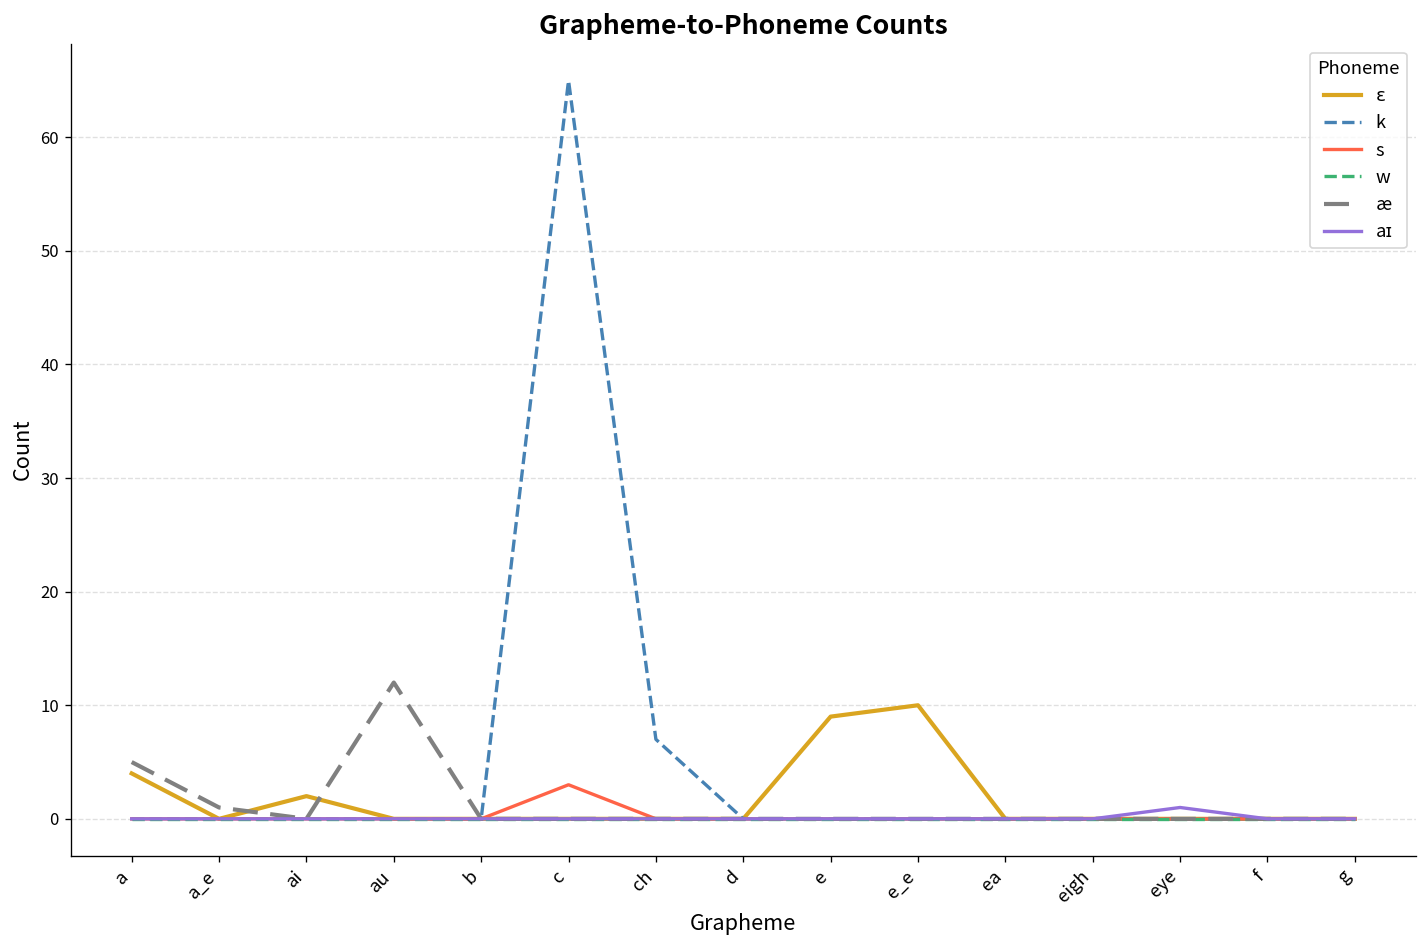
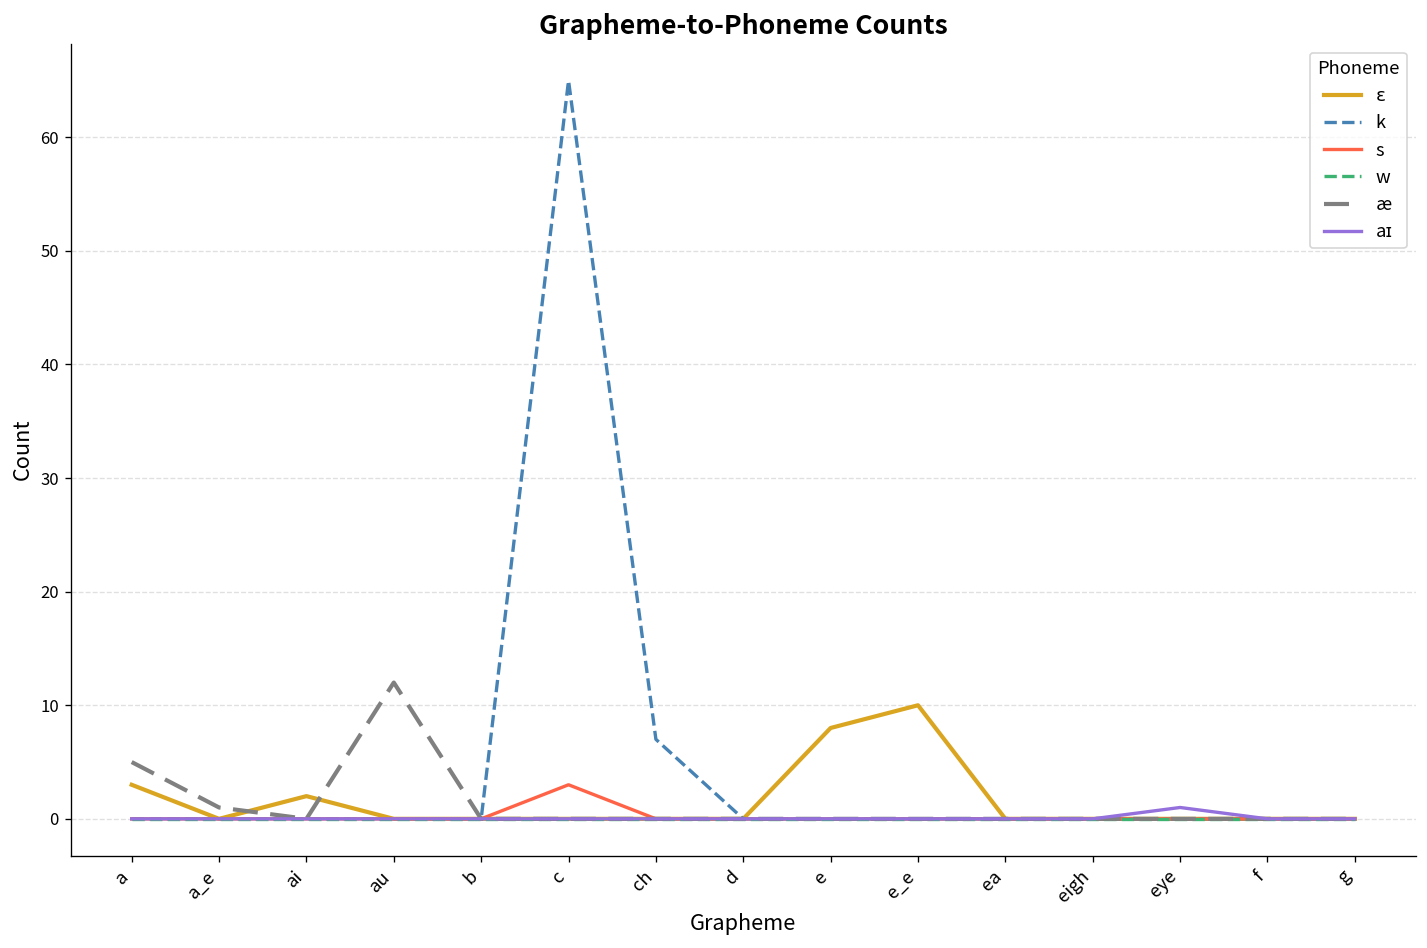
  {
    "ɛ": {
-     "a": 4,
+     "a": 3,
      "ai": 2,
-     "e": 9,
+     "e": 8,
      "e_e": 10
    },
    "k": {
      "c": 65,
      "ch": 7
    },
    "s": {
      "c": 3
    },
    "æ": {
      "a": 5,
      "a_e": 1,
      "au": 12
    },
    "aɪ": {
      "eye": 1
    }
  }
